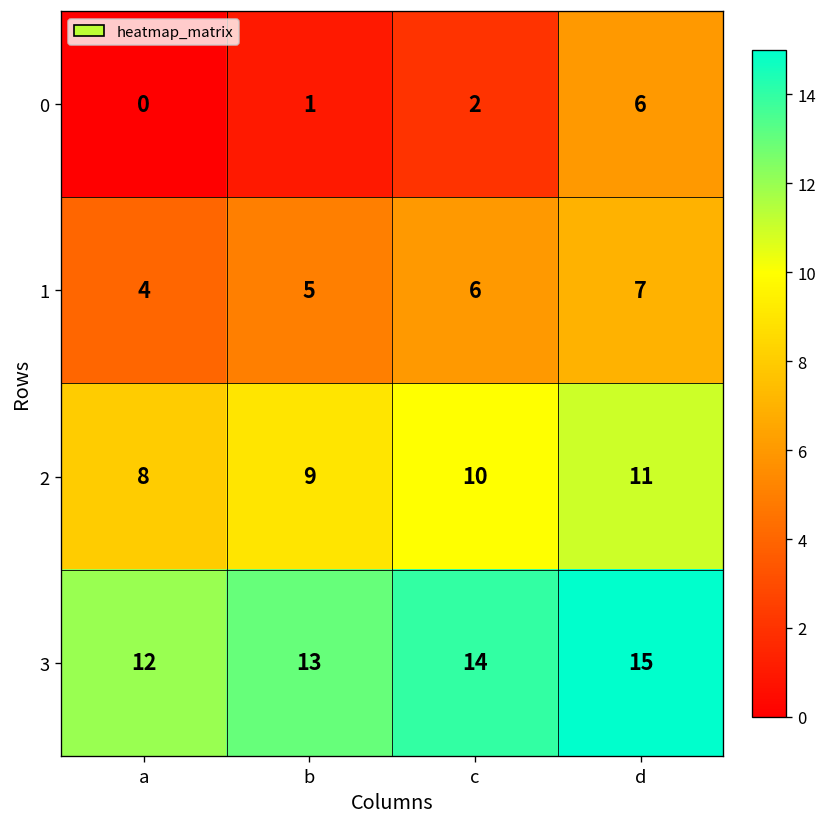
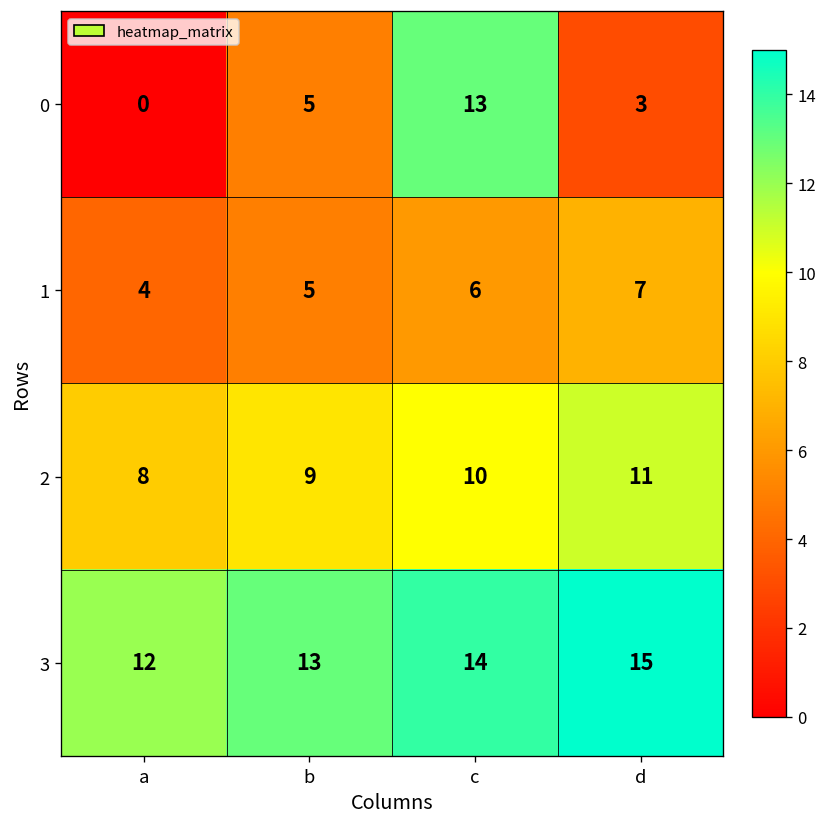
  {
    "0": {
      "a": 0,
-     "b": 1,
-     "c": 2,
-     "d": 6
+     "b": 5,
+     "c": 13,
+     "d": 3
    },
    "1": {
      "a": 4,
      "b": 5,
      "c": 6,
      "d": 7
    },
    "2": {
      "a": 8,
      "b": 9,
      "c": 10,
      "d": 11
    },
    "3": {
      "a": 12,
      "b": 13,
      "c": 14,
      "d": 15
    }
  }
